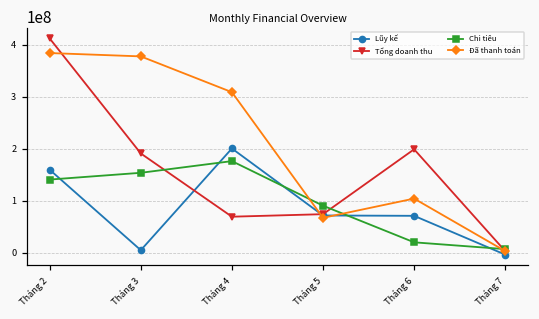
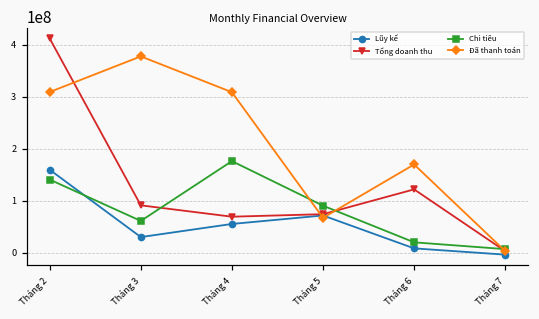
  {
    "Lũy kế": {
      "Tháng 2": 160000000,
-     "Tháng 3": 0,
-     "Tháng 4": 200000000,
-     "Tháng 6": 70000000,
+     "Tháng 3": 30000000,
+     "Tháng 4": 60000000,
+     "Tháng 6": 10000000,
      "Tháng 7": 0
    },
    "Tổng doanh thu": {
      "Tháng 2": 410000000,
-     "Tháng 3": 190000000,
+     "Tháng 3": 90000000,
      "Tháng 4": 70000000,
-     "Tháng 6": 200000000
+     "Tháng 6": 120000000
    },
    "Chi tiêu": {
      "Tháng 2": 140000000,
-     "Tháng 3": 150000000,
+     "Tháng 3": 60000000,
      "Tháng 4": 180000000,
      "Tháng 5": 90000000,
      "Tháng 6": 20000000
    },
    "Đã thanh toán": {
-     "Tháng 2": 380000000,
+     "Tháng 2": 310000000,
      "Tháng 3": 380000000,
      "Tháng 4": 310000000,
-     "Tháng 6": 100000000
+     "Tháng 6": 170000000
    }
  }
